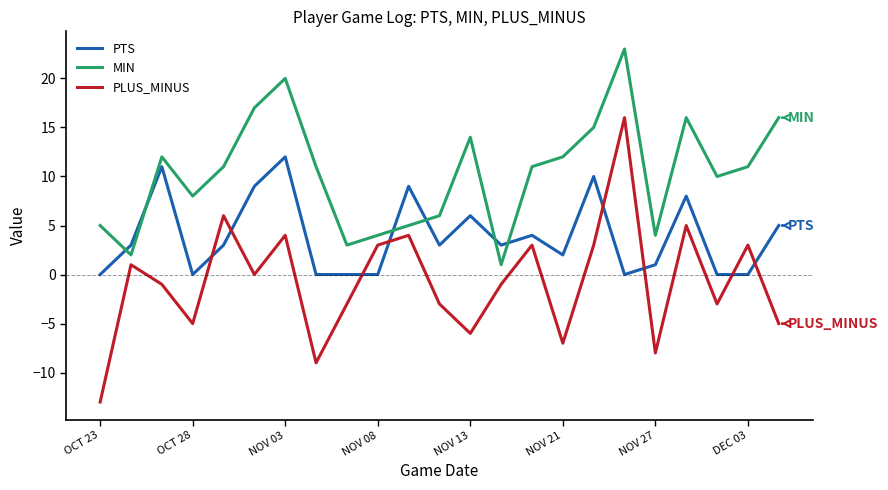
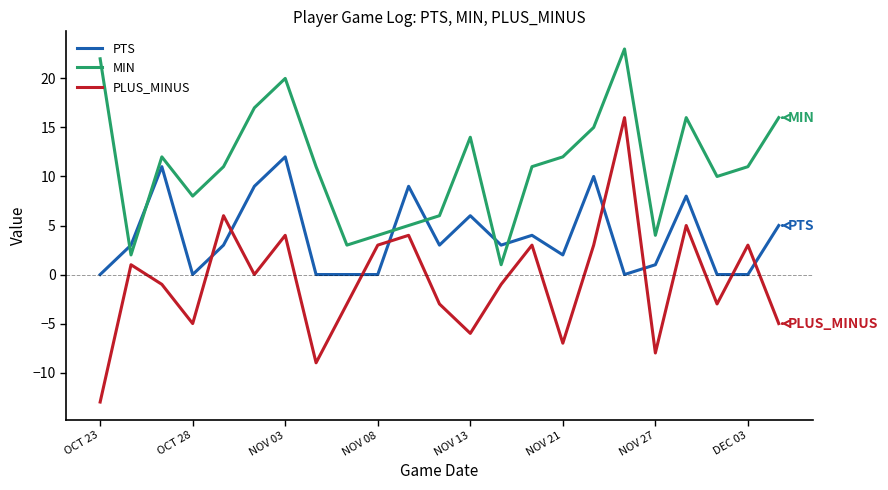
  {
    "PTS": {
      "OCT 23": 0,
      "OCT 28": 0,
      "NOV 03": 12,
      "NOV 08": 0,
      "NOV 13": 6,
      "NOV 21": 2,
      "NOV 27": 1,
      "DEC 03": 0
    },
    "MIN": {
-     "OCT 23": 5,
+     "OCT 23": 22,
      "OCT 28": 8,
      "NOV 03": 20,
      "NOV 08": 4,
      "NOV 13": 14,
      "NOV 21": 12,
      "NOV 27": 4,
      "DEC 03": 11
    },
    "PLUS_MINUS": {
      "OCT 23": -13,
      "OCT 28": -5,
      "NOV 03": 4,
      "NOV 08": 3,
      "NOV 13": -6,
      "NOV 21": -7,
      "NOV 27": -8,
      "DEC 03": 3
    }
  }
